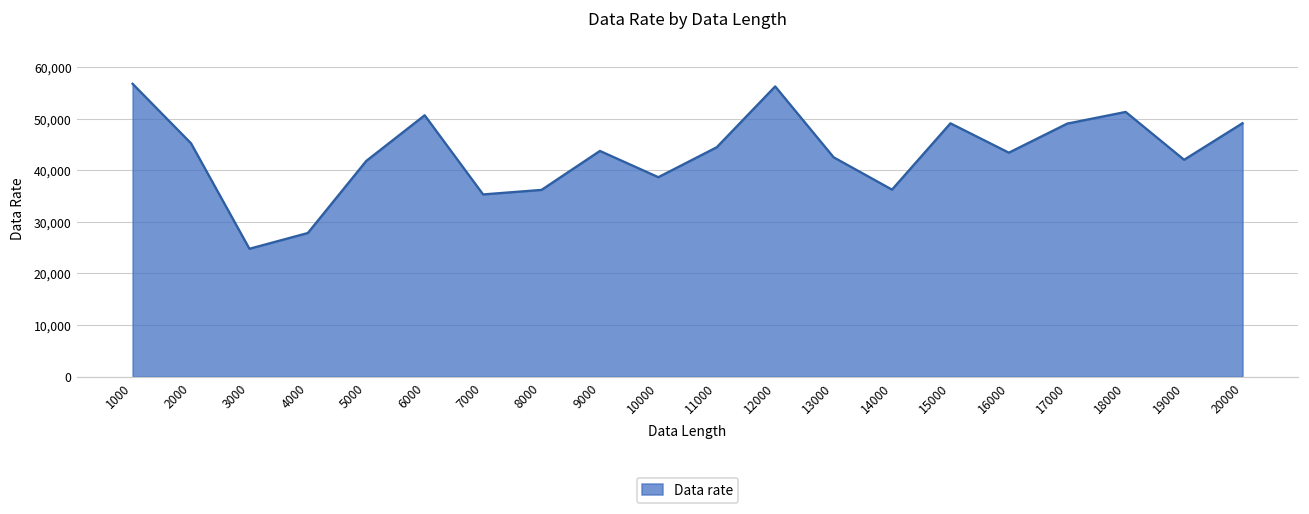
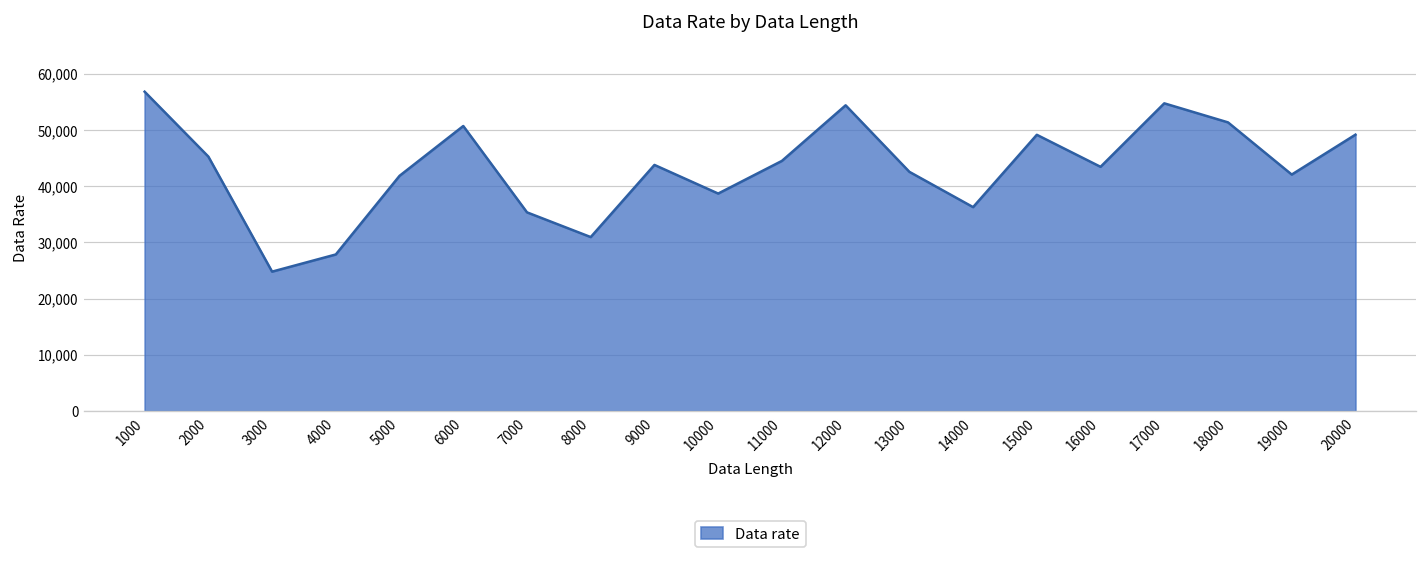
  {
    "1000": "57,000",
    "2000": "45,000",
    "3000": "25,000",
    "4000": "28,000",
    "5000": "42,000",
    "6000": "51,000",
    "7000": "35,000",
-   "8000": "36,000",
+   "8000": "31,000",
    "9000": "44,000",
    "10000": "39,000",
    "11000": "44,000",
-   "12000": "56,000",
+   "12000": "54,000",
    "13000": "43,000",
    "14000": "36,000",
    "15000": "49,000",
    "16000": "43,000",
-   "17000": "49,000",
+   "17000": "55,000",
    "18000": "51,000",
    "19000": "42,000",
    "20000": "49,000"
  }
